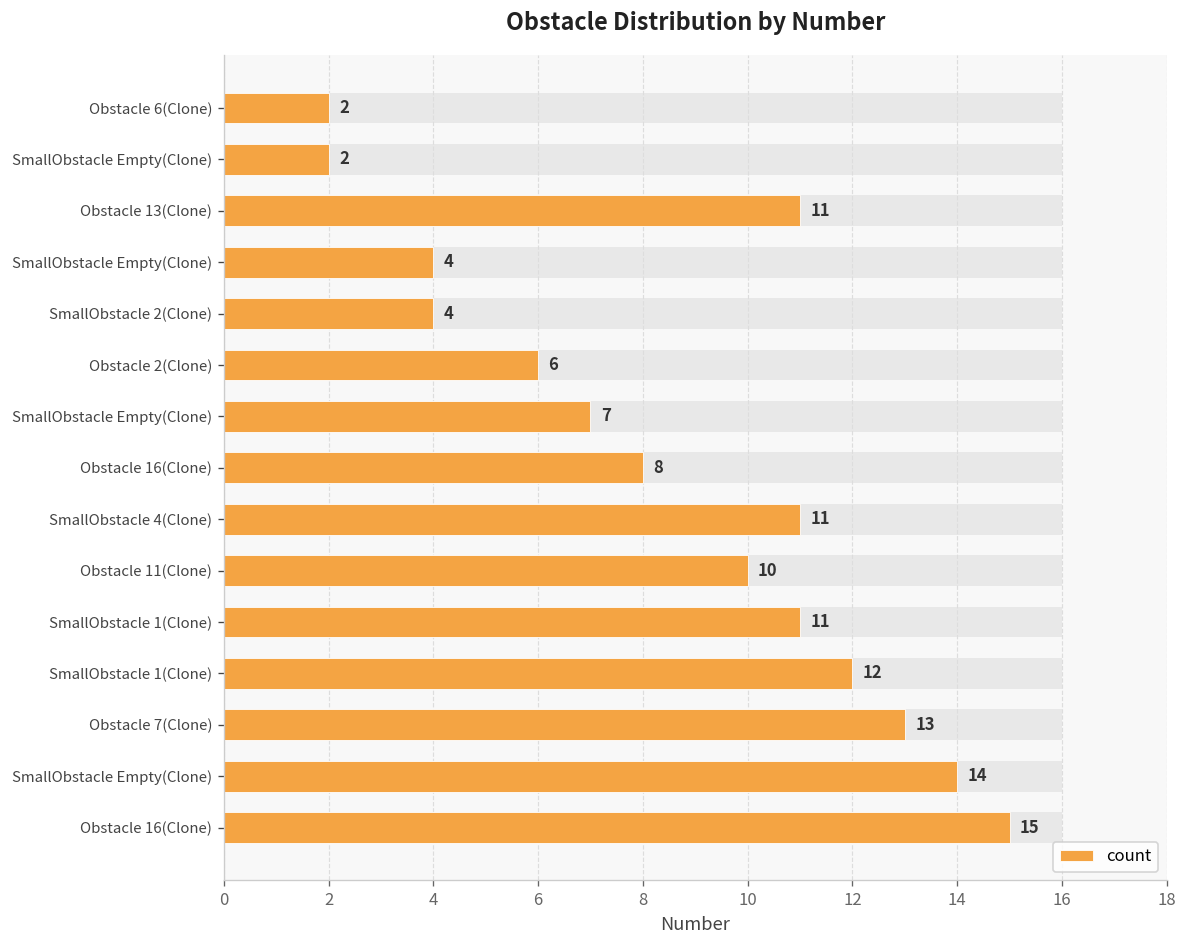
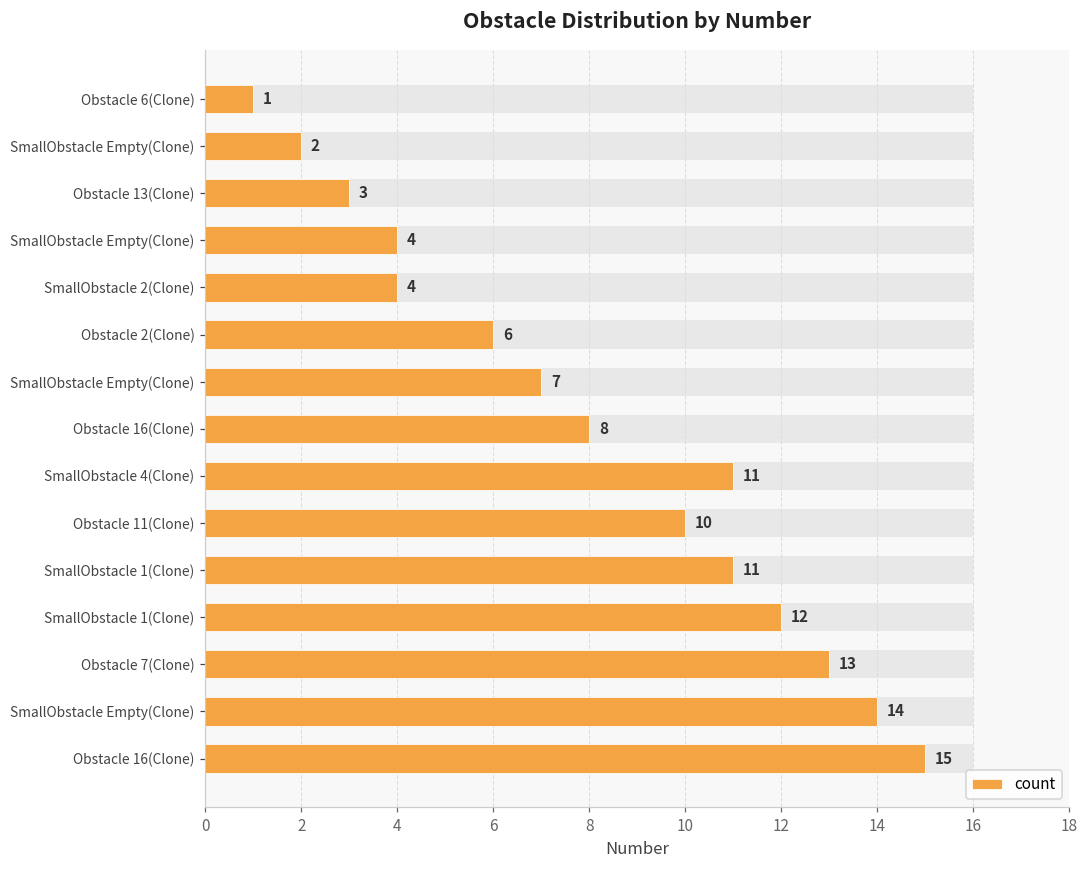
  {
    "count": {
-     "Obstacle 6(Clone)": 2,
-     "Obstacle 13(Clone)": 11
+     "Obstacle 6(Clone)": 1,
+     "Obstacle 13(Clone)": 3
    }
  }
